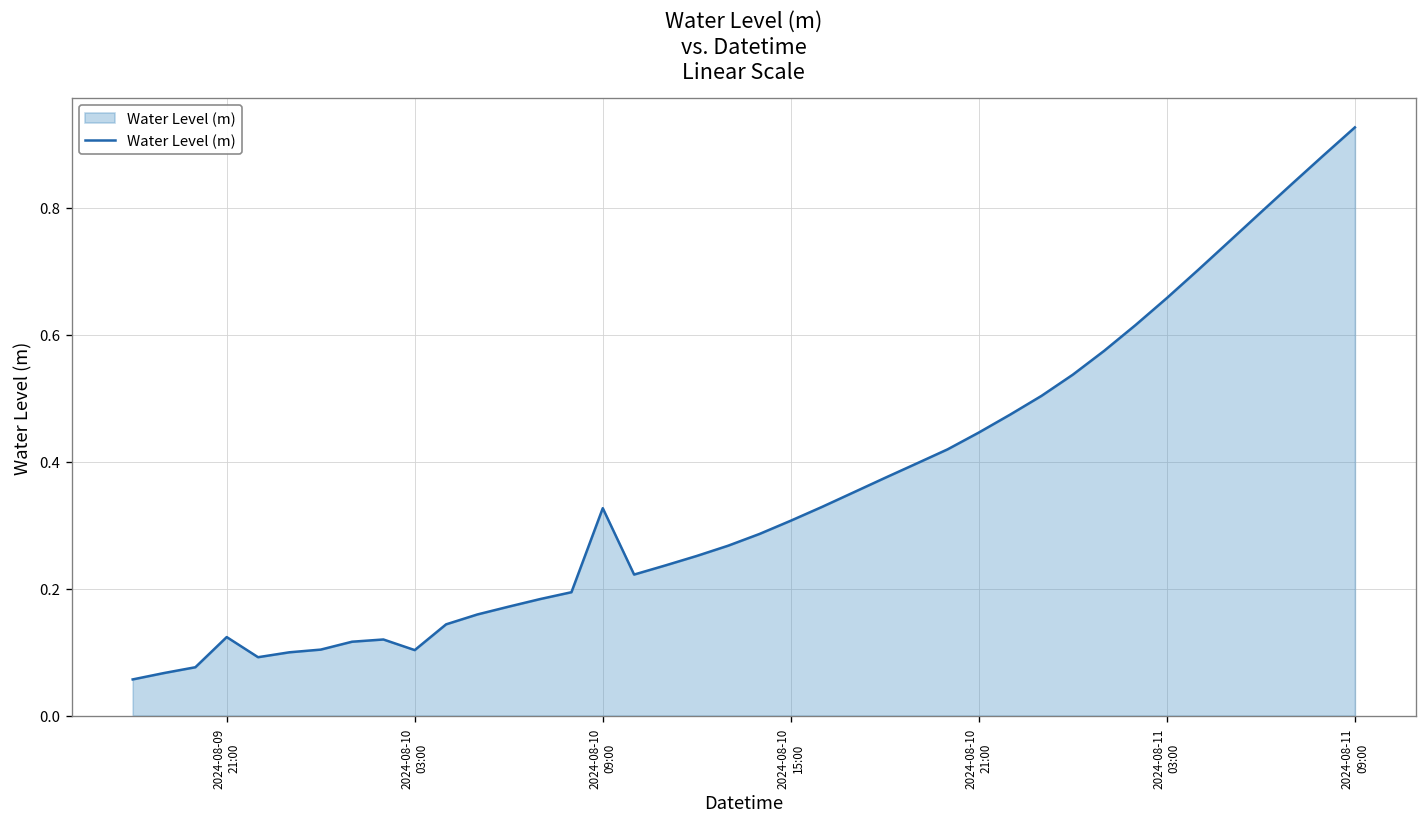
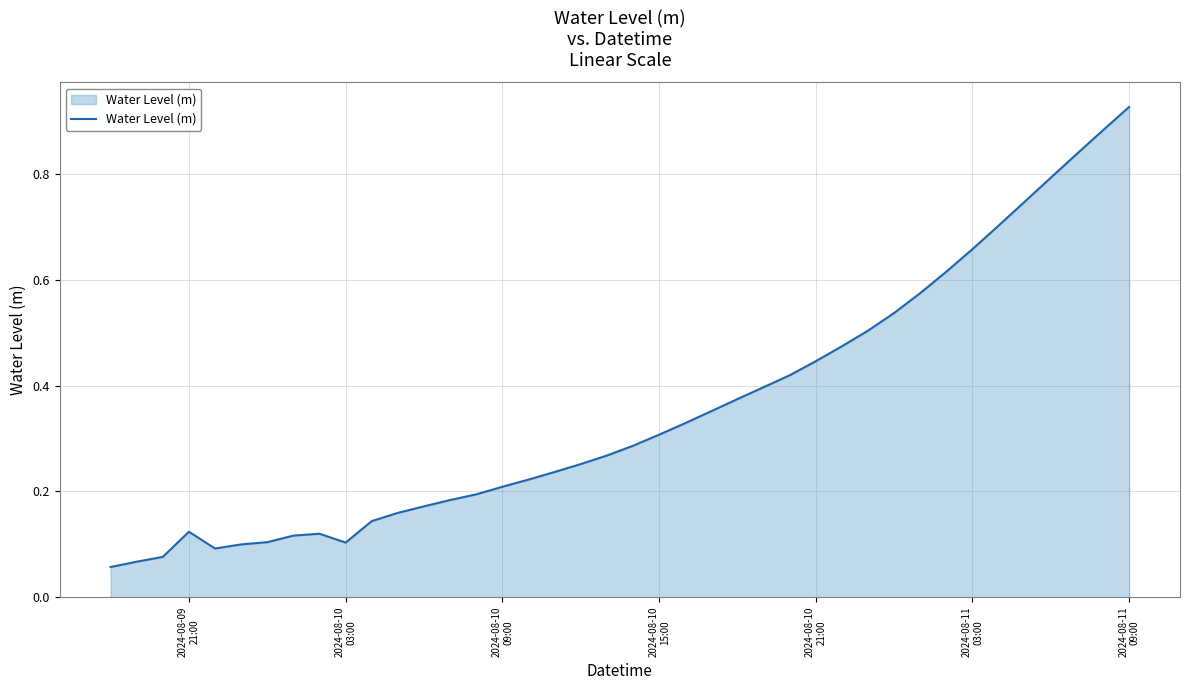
  {
    "2024-08-09 21:00": 0.12,
    "2024-08-10 03:00": 0.10,
-   "2024-08-10 09:00": 0.33,
+   "2024-08-10 09:00": 0.21,
    "2024-08-10 15:00": 0.31,
    "2024-08-10 21:00": 0.45,
    "2024-08-11 03:00": 0.66,
    "2024-08-11 09:00": 0.93
  }
